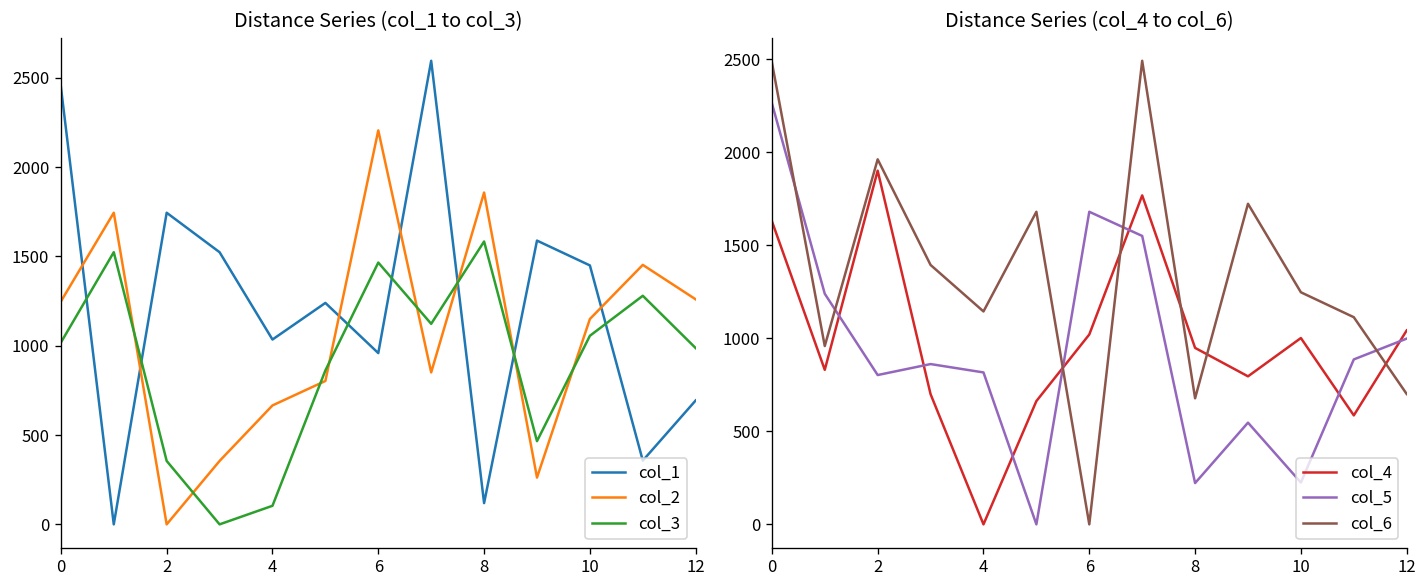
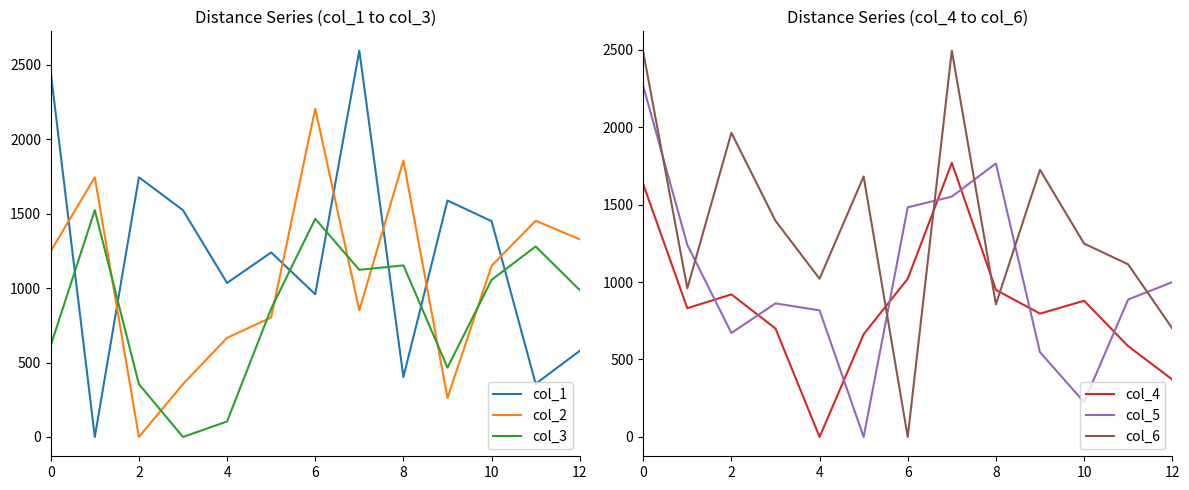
  {
    "Distance Series (col_1 to col_3)": {
      "col_1": {
        "0": 2450,
        "2": 1750,
        "4": 1040,
        "6": 960,
-       "8": 120,
+       "8": 400,
        "10": 1450,
-       "12": 690
+       "12": 580
      },
      "col_2": {
        "0": 1250,
        "2": 0,
        "4": 670,
        "6": 2210,
        "8": 1860,
        "10": 1150,
-       "12": 1260
+       "12": 1330
      },
      "col_3": {
-       "0": 1020,
+       "0": 620,
        "2": 360,
        "4": 100,
        "6": 1470,
-       "8": 1580,
+       "8": 1150,
        "10": 1060,
        "12": 990
      }
    },
    "Distance Series (col_4 to col_6)": {
      "col_4": {
        "0": 1630,
-       "2": 1900,
+       "2": 920,
        "4": 0,
        "6": 1020,
        "8": 950,
-       "10": 1000,
-       "12": 1040
+       "10": 880,
+       "12": 370
      },
      "col_5": {
        "0": 2270,
-       "2": 800,
+       "2": 670,
        "4": 820,
-       "6": 1680,
-       "8": 220,
+       "6": 1480,
+       "8": 1770,
        "12": 1000
      },
      "col_6": {
        "0": 2490,
        "2": 1960,
-       "4": 1150,
+       "4": 1020,
        "6": 0,
-       "8": 680,
+       "8": 860,
        "10": 1250,
        "12": 700
      }
    }
  }
